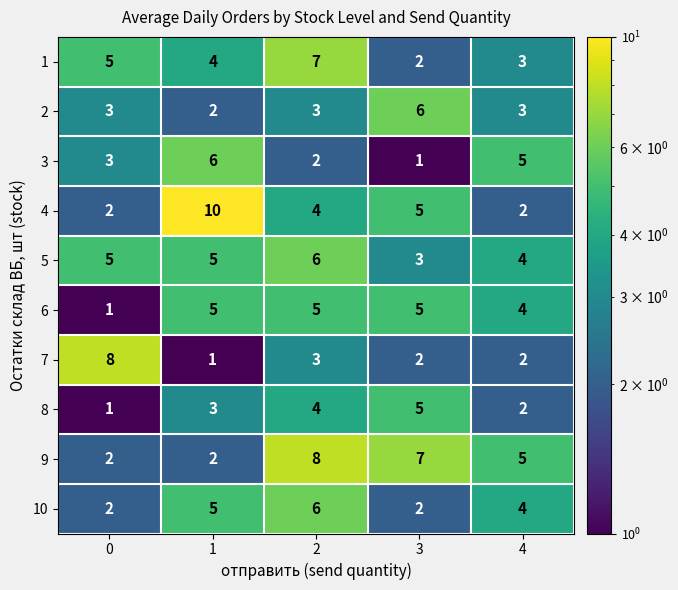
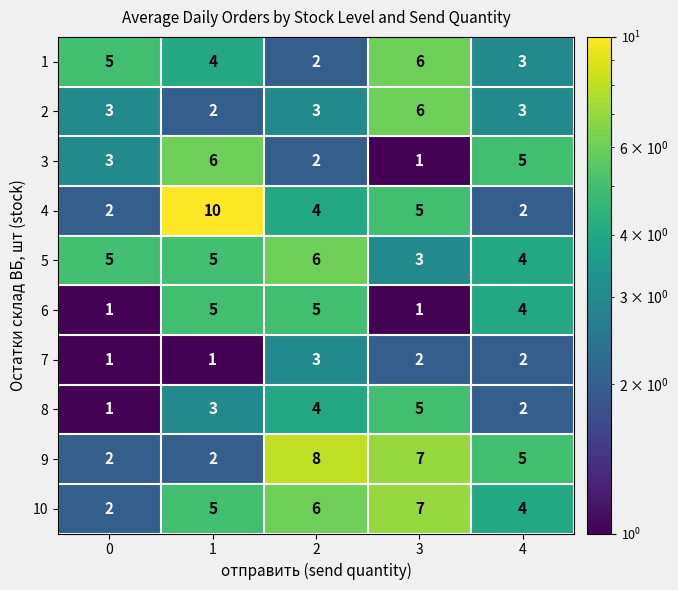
  {
    "1": {
      "0": 5,
      "1": 4,
-     "2": 7,
-     "3": 2,
+     "2": 2,
+     "3": 6,
      "4": 3
    },
    "2": {
      "0": 3,
      "1": 2,
      "2": 3,
      "3": 6,
      "4": 3
    },
    "3": {
      "0": 3,
      "1": 6,
      "2": 2,
      "3": 1,
      "4": 5
    },
    "4": {
      "0": 2,
      "1": 10,
      "2": 4,
      "3": 5,
      "4": 2
    },
    "5": {
      "0": 5,
      "1": 5,
      "2": 6,
      "3": 3,
      "4": 4
    },
    "6": {
      "0": 1,
      "1": 5,
      "2": 5,
-     "3": 5,
+     "3": 1,
      "4": 4
    },
    "7": {
-     "0": 8,
+     "0": 1,
      "1": 1,
      "2": 3,
      "3": 2,
      "4": 2
    },
    "8": {
      "0": 1,
      "1": 3,
      "2": 4,
      "3": 5,
      "4": 2
    },
    "9": {
      "0": 2,
      "1": 2,
      "2": 8,
      "3": 7,
      "4": 5
    },
    "10": {
      "0": 2,
      "1": 5,
      "2": 6,
-     "3": 2,
+     "3": 7,
      "4": 4
    }
  }
